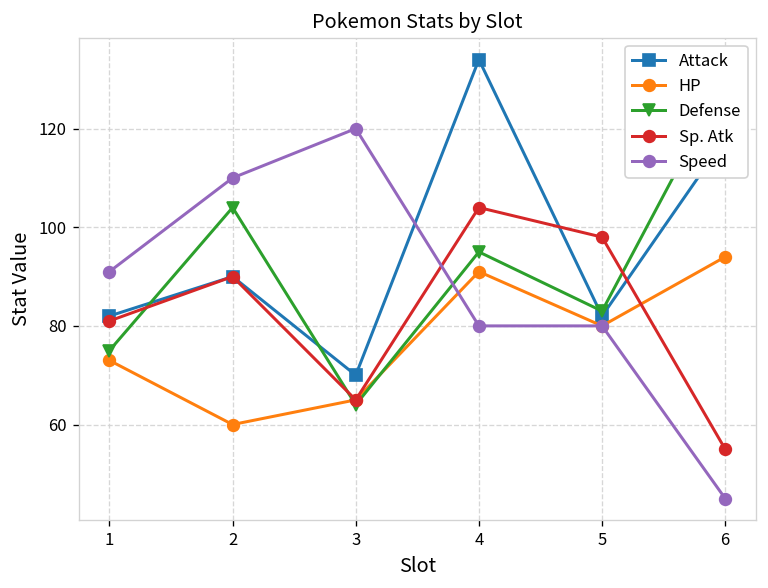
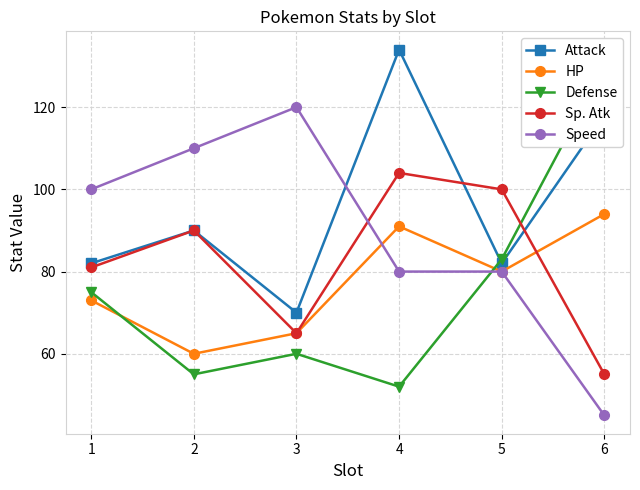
  {
    "Attack": {
      "1": 82,
      "3": 70,
      "4": 134,
      "5": 82
    },
    "HP": {
      "1": 73,
      "2": 60,
      "4": 91,
      "6": 94
    },
    "Defense": {
      "1": 75,
-     "2": 104,
-     "3": 64,
-     "4": 95,
+     "2": 55,
+     "3": 60,
+     "4": 52,
      "5": 83
    },
    "Sp. Atk": {
      "1": 81,
      "4": 104,
-     "5": 98,
+     "5": 100,
      "6": 55
    },
    "Speed": {
-     "1": 91,
+     "1": 100,
      "2": 110,
      "3": 120,
      "4": 80,
      "6": 45
    }
  }
